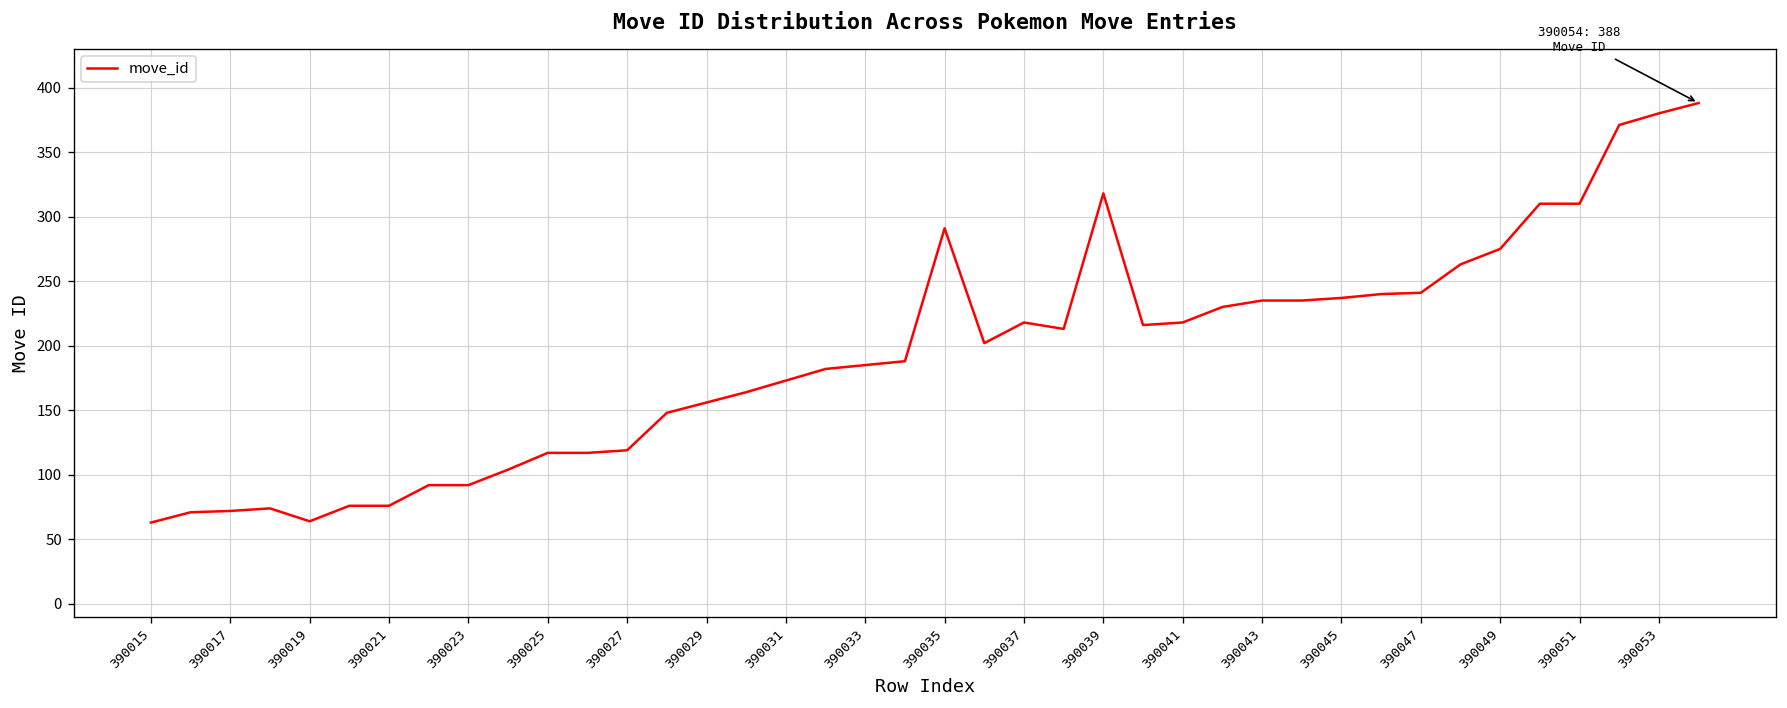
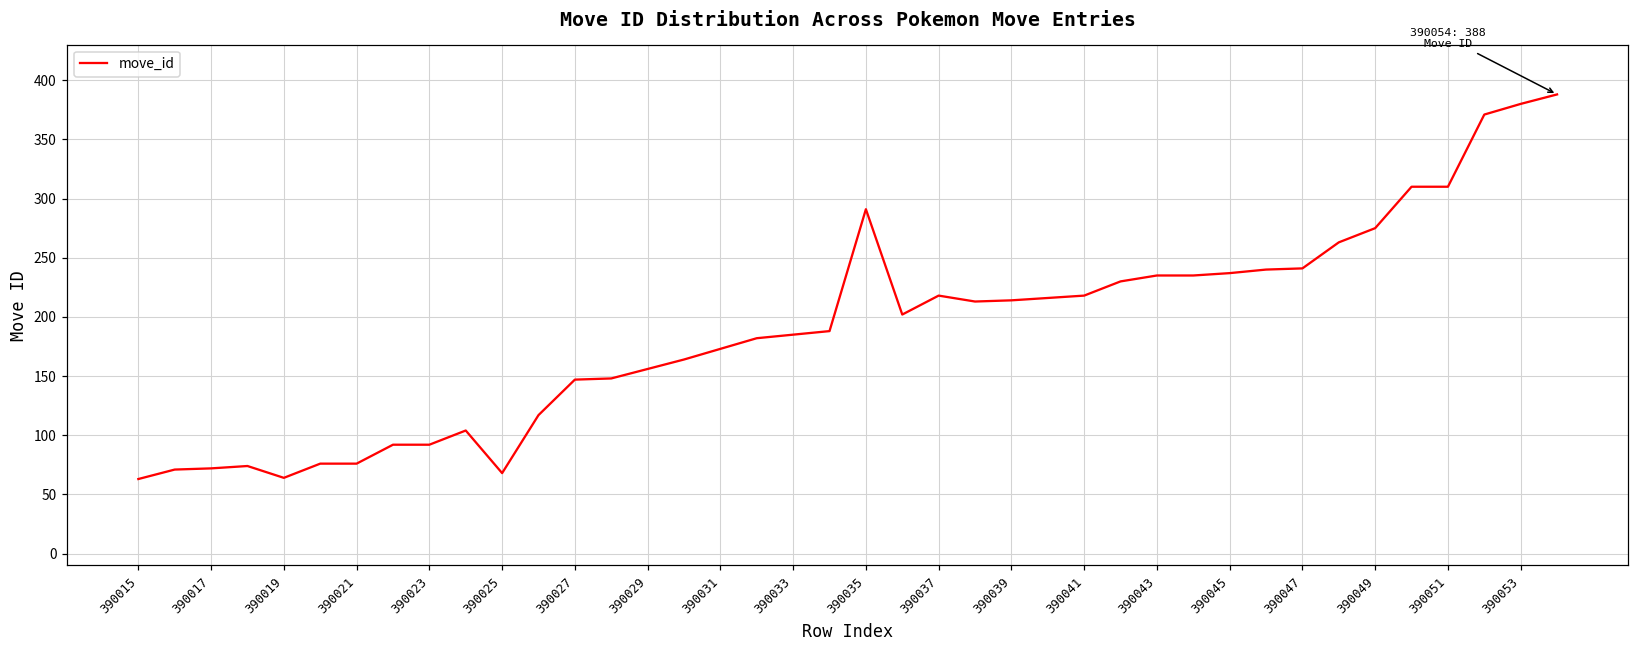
  {
    "390015": 63,
    "390017": 72,
    "390019": 64,
    "390021": 76,
    "390023": 92,
-   "390025": 117,
-   "390027": 119,
+   "390025": 68,
+   "390027": 147,
    "390029": 156,
    "390031": 173,
    "390033": 185,
    "390035": 291,
    "390037": 218,
-   "390039": 318,
+   "390039": 214,
    "390041": 218,
    "390043": 235,
    "390045": 237,
    "390047": 241,
    "390049": 275,
    "390051": 310,
    "390053": 380
  }
